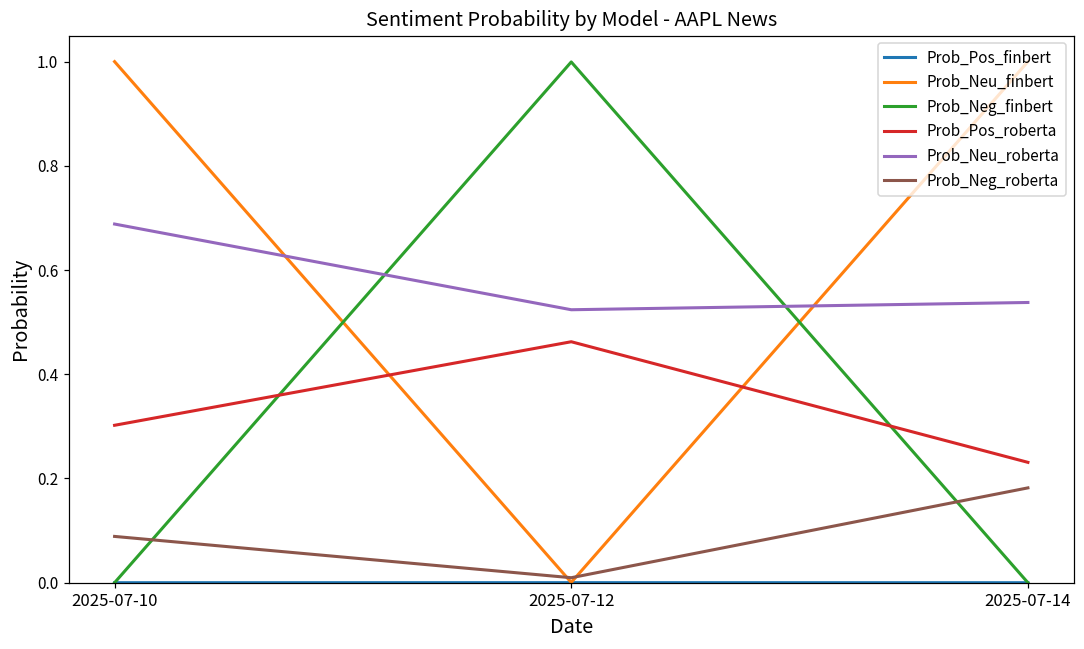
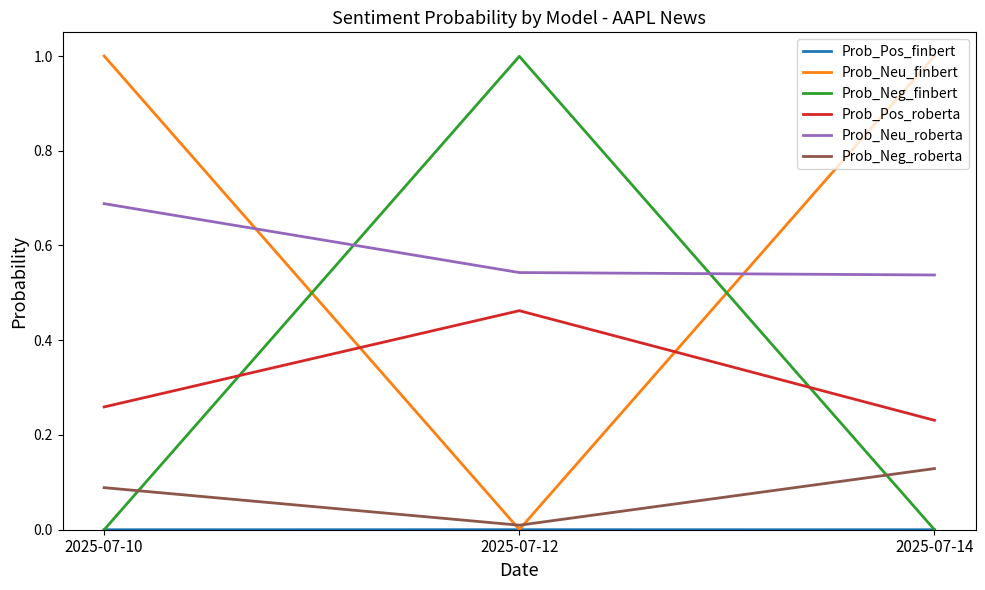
  {
    "Prob_Neu_finbert": {
      "2025-07-10": 1.00
    },
    "Prob_Neg_finbert": {
      "2025-07-12": 1.00
    },
    "Prob_Pos_roberta": {
-     "2025-07-10": 0.30,
+     "2025-07-10": 0.26,
      "2025-07-12": 0.46,
      "2025-07-14": 0.23
    },
    "Prob_Neu_roberta": {
      "2025-07-10": 0.69,
-     "2025-07-12": 0.52,
+     "2025-07-12": 0.54,
      "2025-07-14": 0.54
    },
    "Prob_Neg_roberta": {
      "2025-07-10": 0.09,
      "2025-07-12": 0.01,
-     "2025-07-14": 0.18
+     "2025-07-14": 0.13
    }
  }
